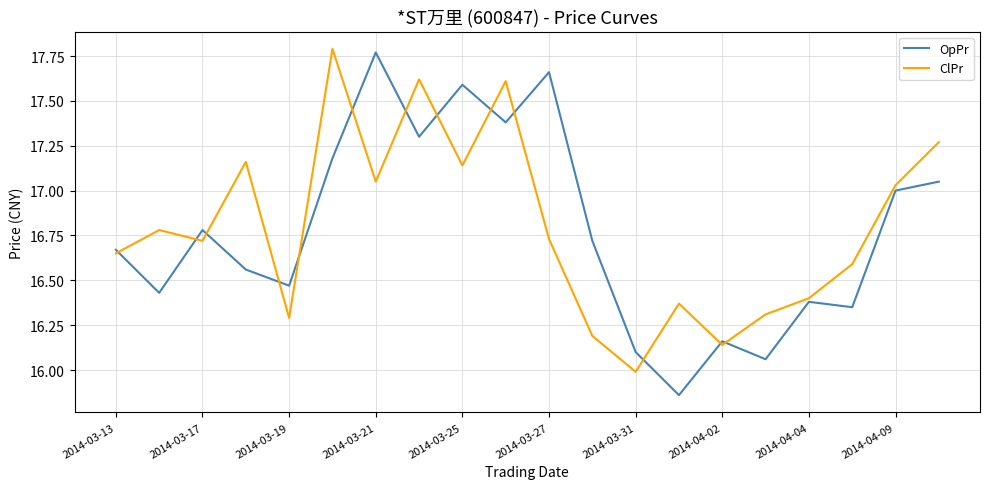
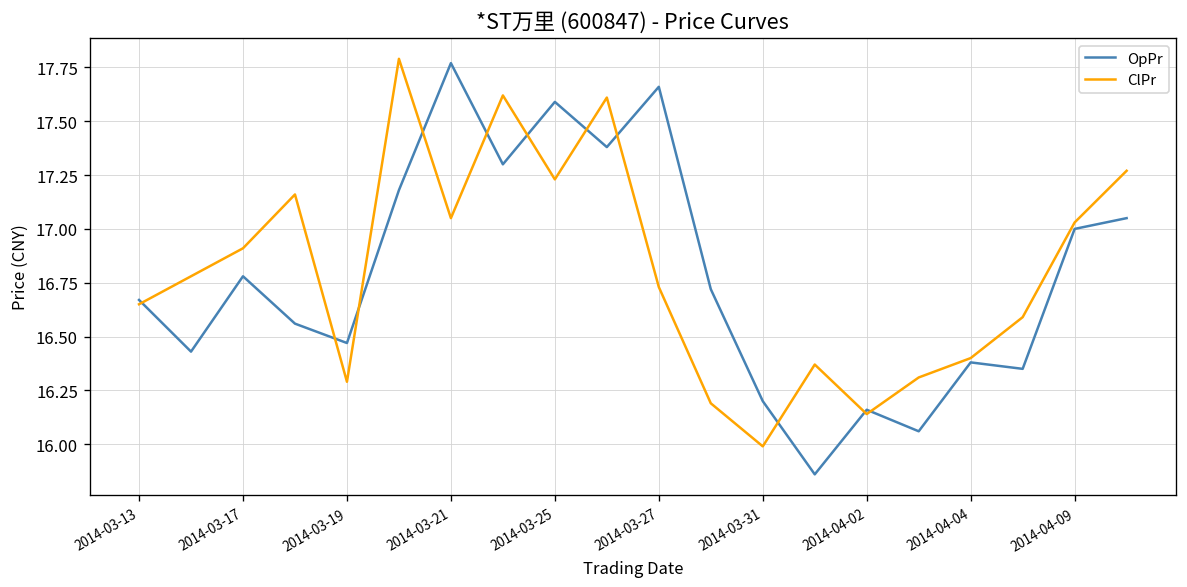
  {
    "OpPr": {
      "2014-03-13": 16.67,
      "2014-03-17": 16.78,
      "2014-03-19": 16.47,
      "2014-03-21": 17.77,
      "2014-03-25": 17.6,
      "2014-03-27": 17.66,
-     "2014-03-31": 16.1,
+     "2014-03-31": 16.2,
      "2014-04-02": 16.16,
      "2014-04-04": 16.38,
      "2014-04-09": 17.0
    },
    "ClPr": {
      "2014-03-13": 16.65,
-     "2014-03-17": 16.72,
+     "2014-03-17": 16.91,
      "2014-03-19": 16.29,
      "2014-03-21": 17.05,
-     "2014-03-25": 17.14,
+     "2014-03-25": 17.23,
      "2014-03-27": 16.73,
      "2014-03-31": 15.99,
      "2014-04-02": 16.14,
      "2014-04-04": 16.40,
      "2014-04-09": 17.03
    }
  }
